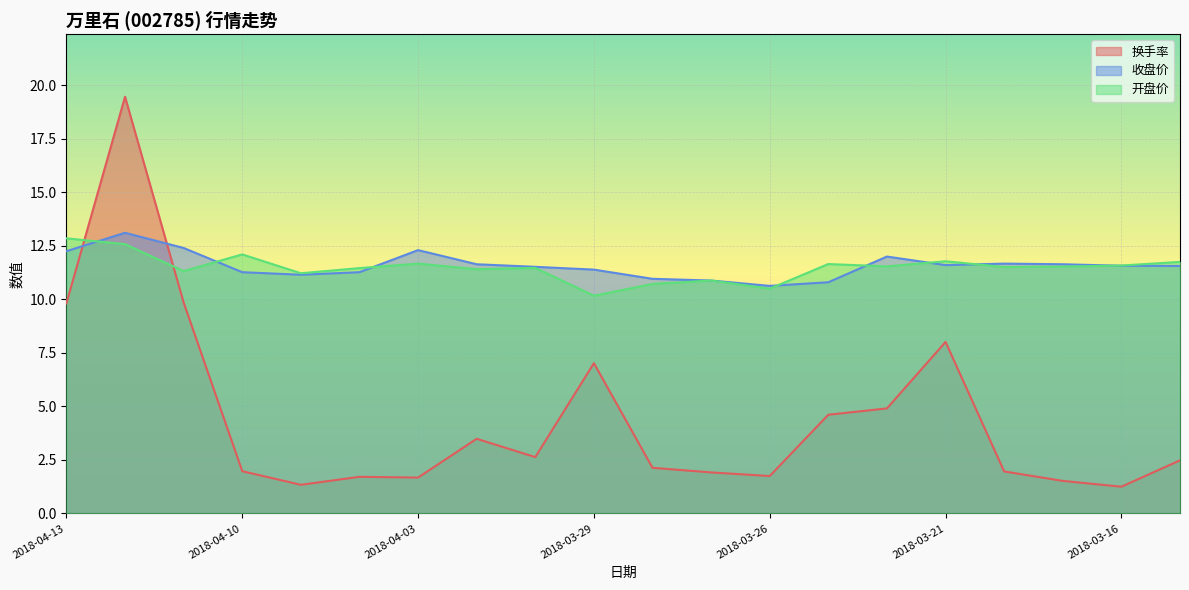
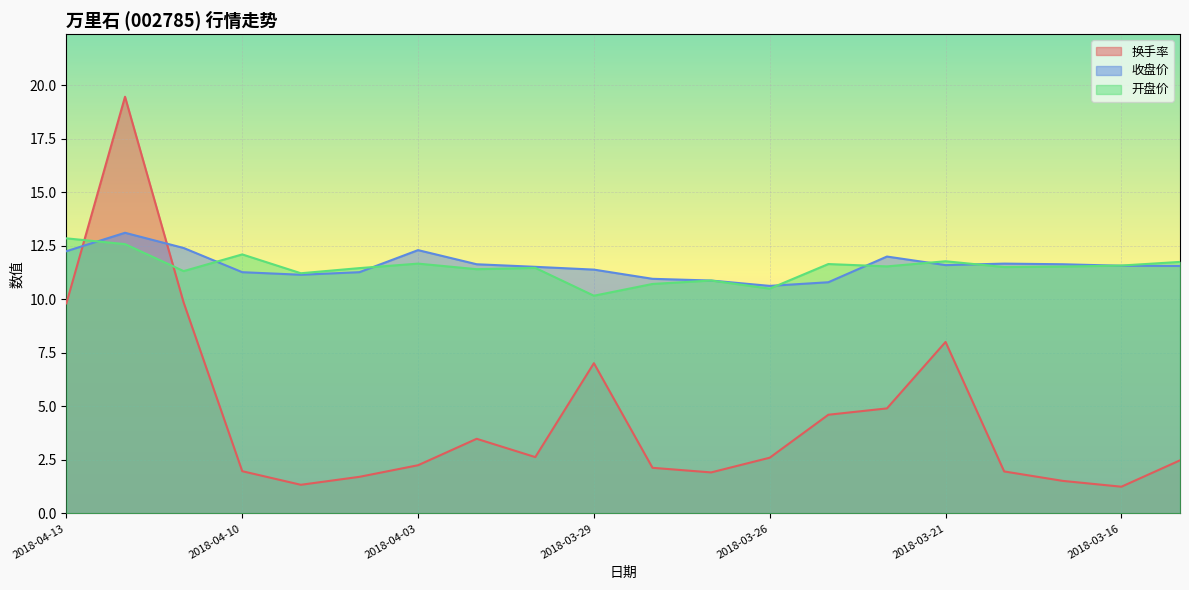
  {
    "换手率": {
      "2018-04-13": 9.8,
      "2018-04-10": 2.0,
-     "2018-04-03": 1.7,
+     "2018-04-03": 2.3,
      "2018-03-29": 7.0,
-     "2018-03-26": 1.7,
+     "2018-03-26": 2.6,
      "2018-03-21": 8.0,
      "2018-03-16": 1.3
    },
    "收盘价": {
      "2018-04-13": 12.3,
      "2018-04-10": 11.3,
      "2018-04-03": 12.3,
      "2018-03-29": 11.4,
      "2018-03-26": 10.6,
      "2018-03-21": 11.6
    },
    "开盘价": {
      "2018-04-13": 12.9,
      "2018-04-10": 12.1,
      "2018-04-03": 11.7,
      "2018-03-29": 10.2,
      "2018-03-26": 10.5,
      "2018-03-21": 11.8
    }
  }
